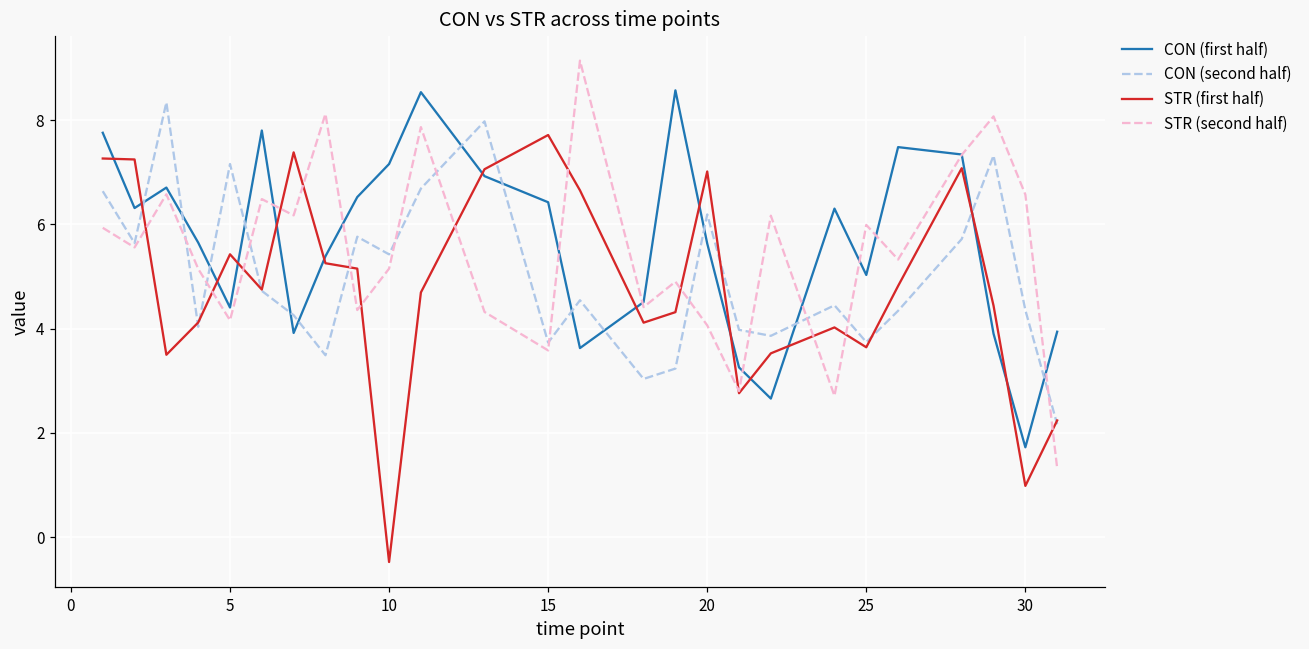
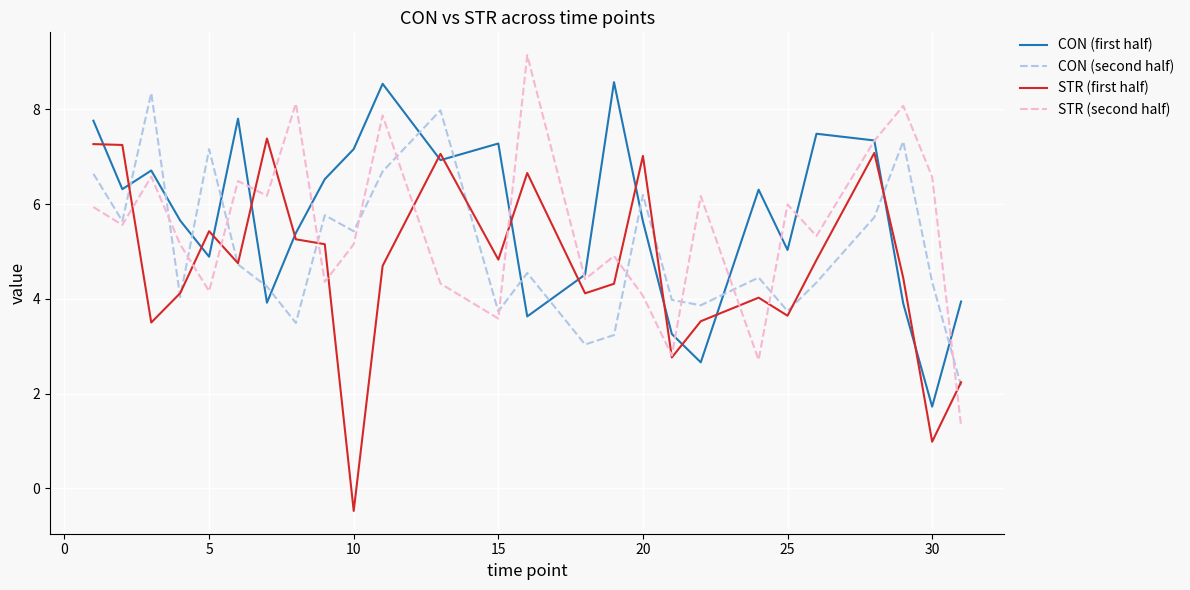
  {
    "CON (first half)": {
-     "5": 4.4,
+     "5": 4.9,
      "10": 7.2,
-     "15": 6.4,
+     "15": 7.3,
      "20": 5.6,
      "25": 5.0,
      "30": 1.7
    },
    "CON (second half)": {
      "5": 7.2,
      "10": 5.4,
      "15": 3.7,
      "20": 6.2,
      "25": 3.7,
      "30": 4.4
    },
    "STR (first half)": {
      "5": 5.4,
      "10": -0.5,
-     "15": 7.7,
+     "15": 4.8,
      "20": 7.0,
      "25": 3.6,
      "30": 1.0
    },
    "STR (second half)": {
      "5": 4.2,
      "10": 5.2,
      "15": 3.6,
      "20": 4.1,
      "25": 6.0,
      "30": 6.6
    }
  }
